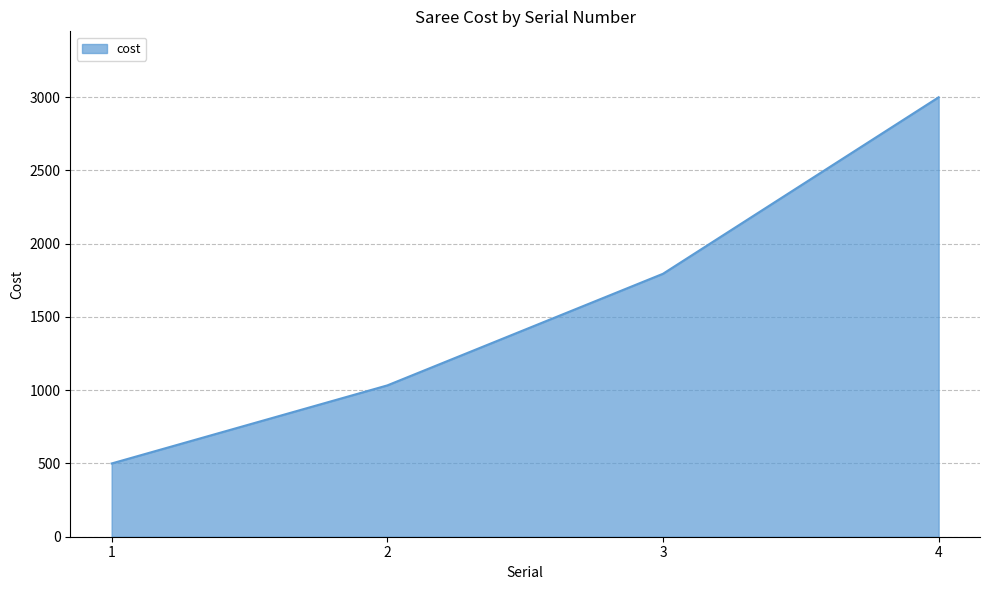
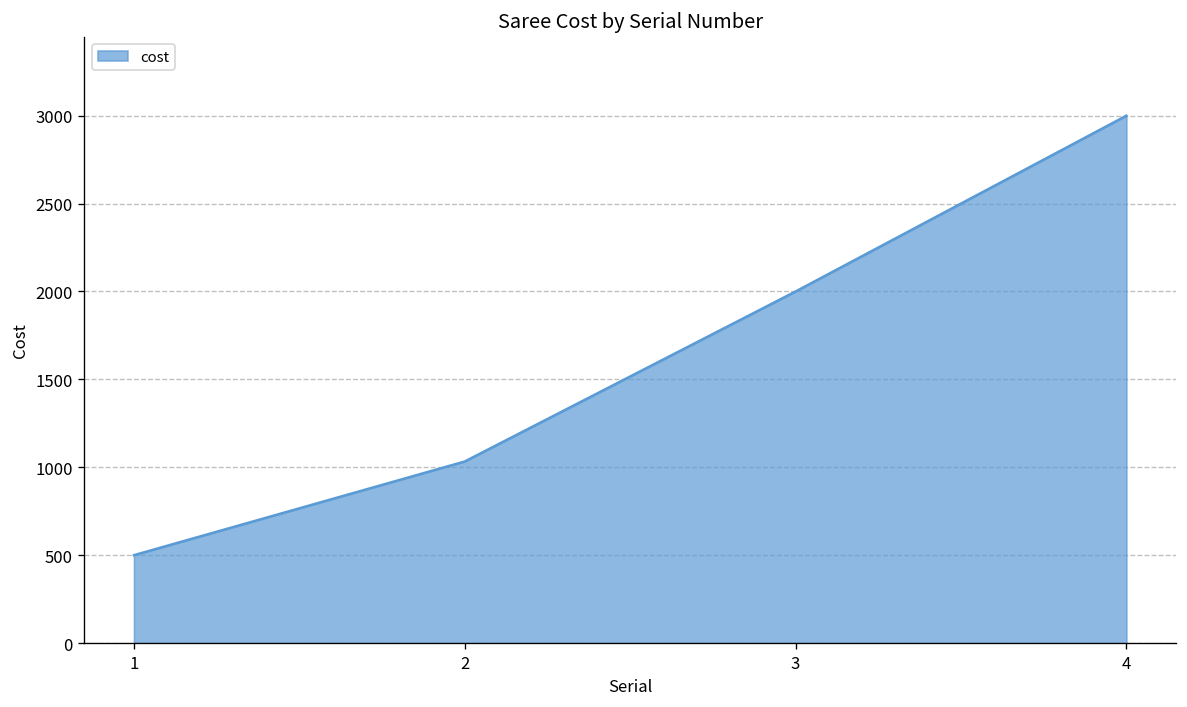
  {
    "1": 500,
    "2": 1030,
-   "3": 1800,
+   "3": 2000,
    "4": 3000
  }
